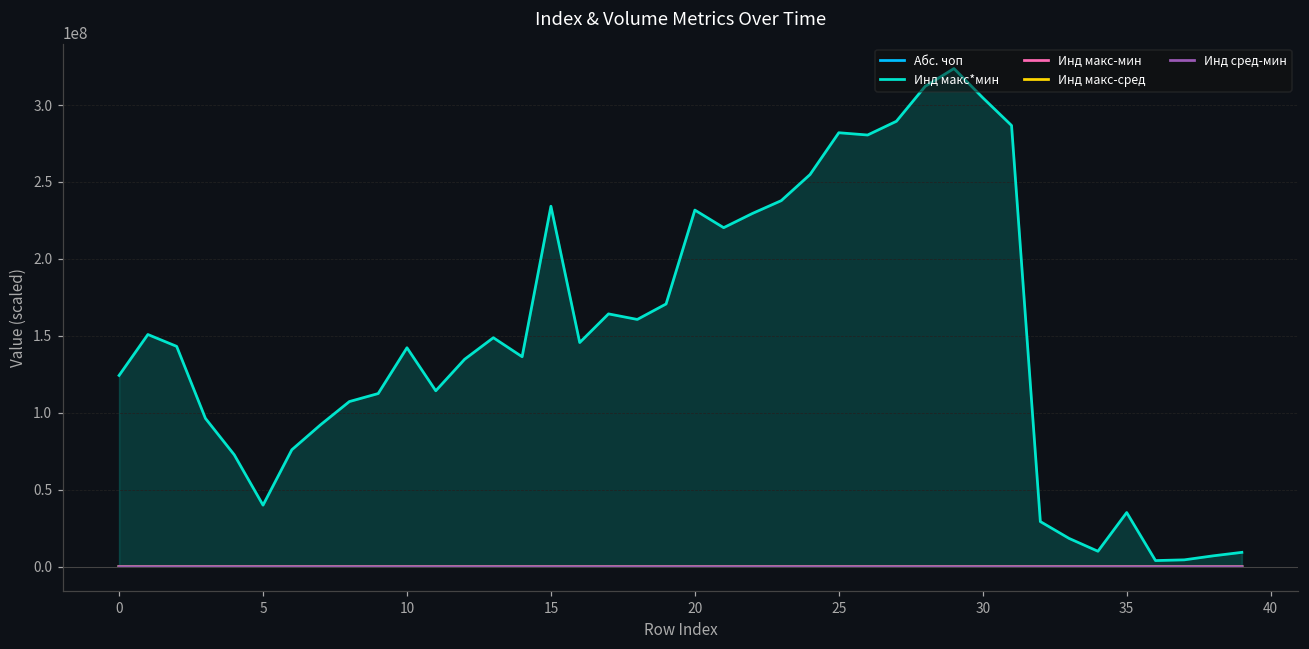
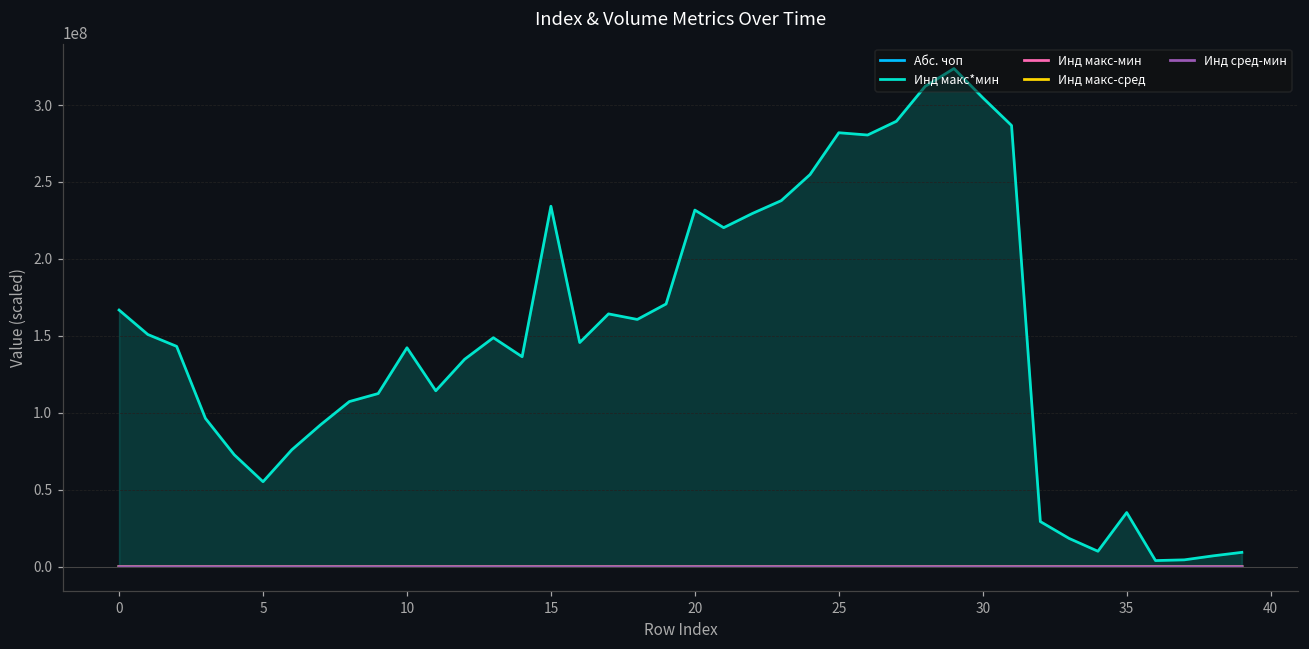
  {
    "Инд сред-мин": {
      "0": 0,
      "5": 0,
      "10": 0,
      "15": 0,
      "20": 0,
      "25": 0,
      "30": 0,
      "35": 0
    },
    "Инд макс*мин": {
-     "0": 124000000,
-     "5": 40000000,
+     "0": 167000000,
+     "5": 55000000,
      "10": 142000000,
      "15": 234000000,
      "20": 232000000,
      "25": 282000000,
      "30": 305000000,
      "35": 35000000
    }
  }
